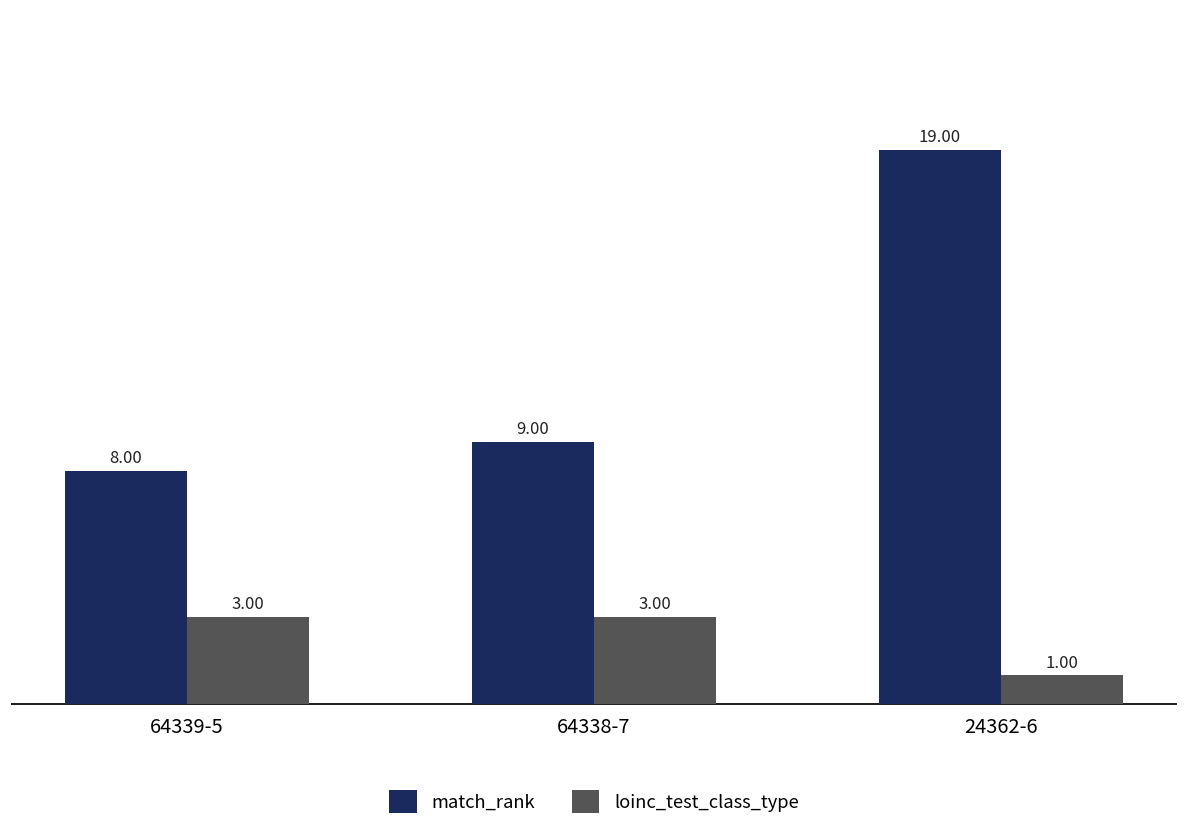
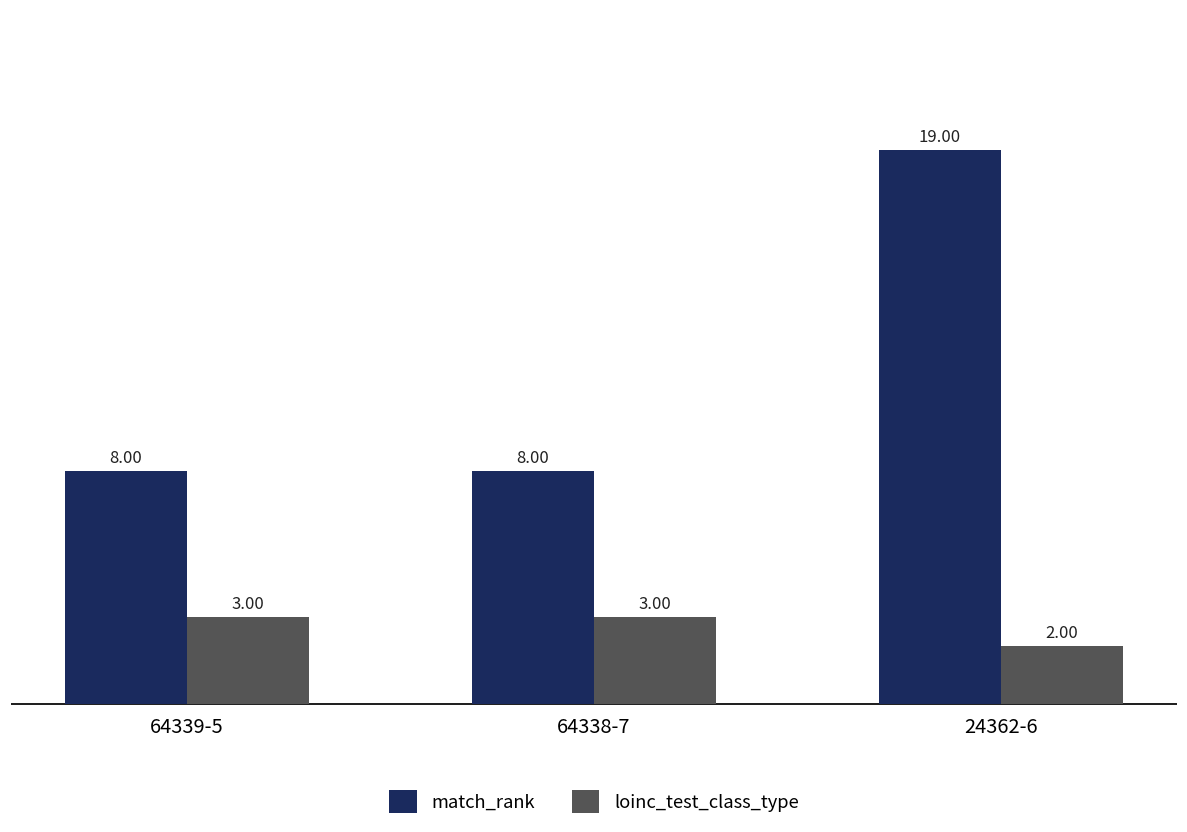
  {
    "match_rank": {
      "64339-5": 8.00,
-     "64338-7": 9.00,
+     "64338-7": 8.00,
      "24362-6": 19.00
    },
    "loinc_test_class_type": {
      "64339-5": 3.00,
      "64338-7": 3.00,
-     "24362-6": 1.00
+     "24362-6": 2.00
    }
  }
